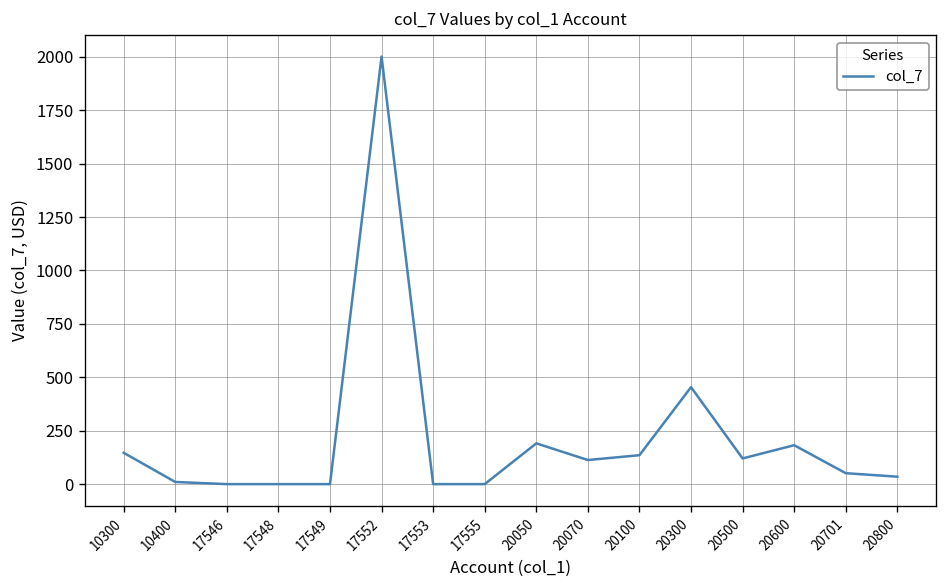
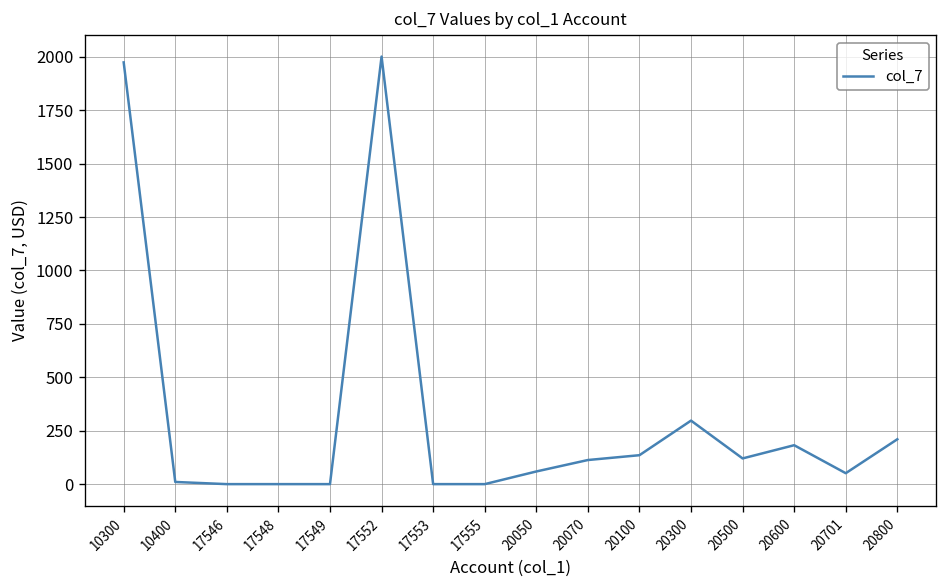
  {
-   "10300": 150,
+   "10300": 1970,
    "10400": 10,
    "17546": 0,
    "17548": 0,
    "17549": 0,
    "17552": 2000,
    "17553": 0,
    "17555": 0,
-   "20050": 190,
+   "20050": 60,
    "20070": 110,
    "20100": 140,
-   "20300": 450,
+   "20300": 300,
    "20500": 120,
    "20600": 180,
    "20701": 50,
-   "20800": 40
+   "20800": 210
  }
